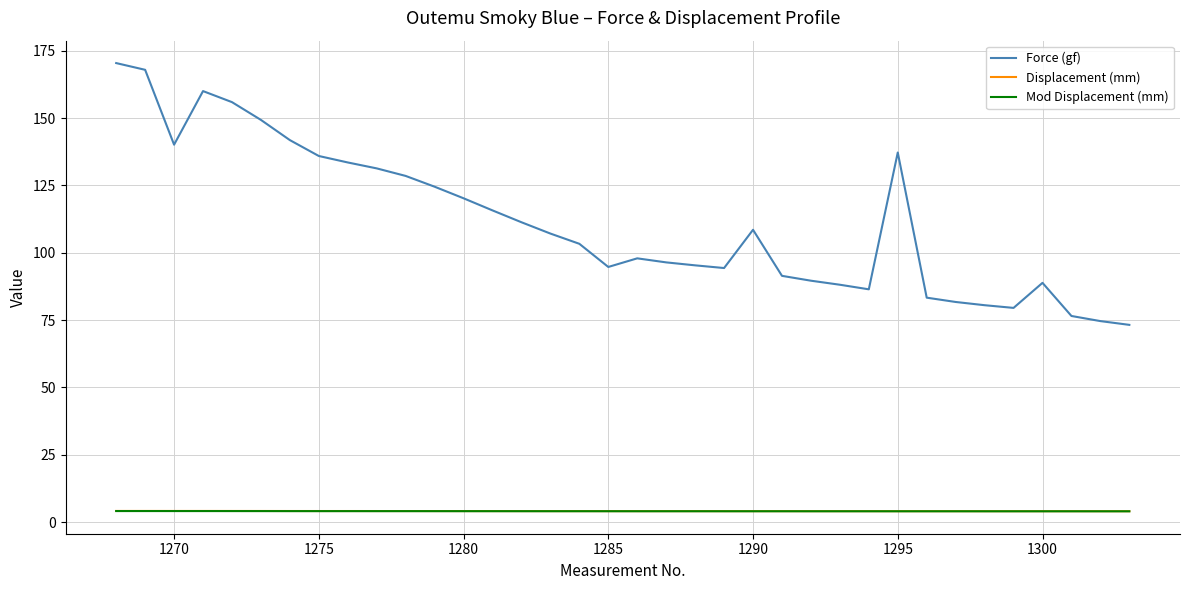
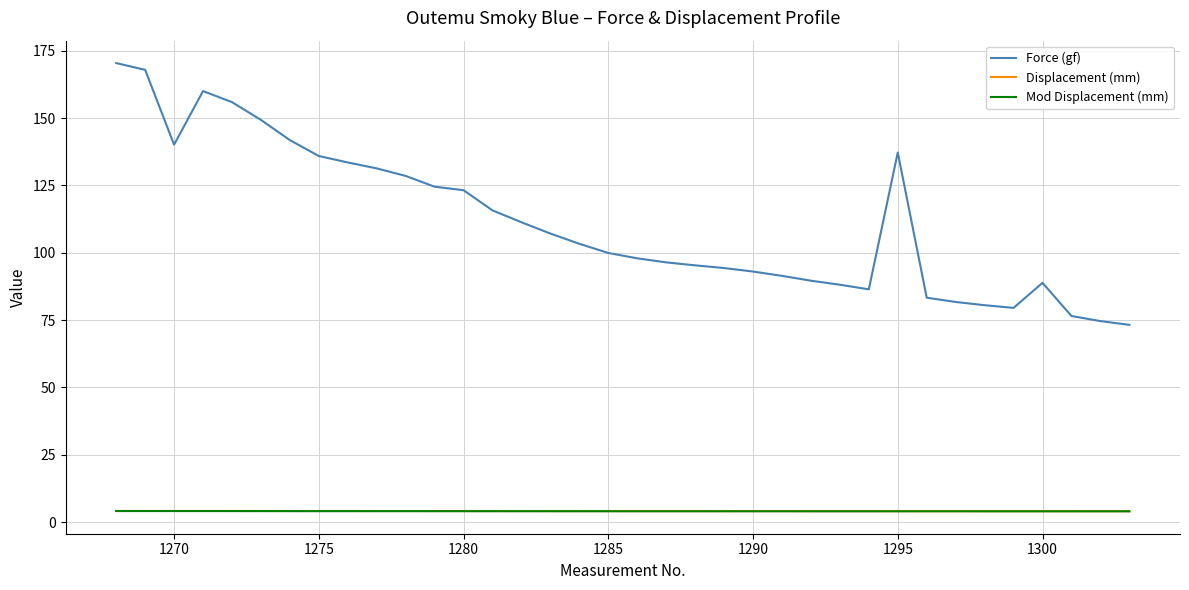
  {
    "Force (gf)": {
      "1270": 140,
      "1275": 136,
-     "1280": 120,
-     "1285": 95,
-     "1290": 109,
+     "1280": 123,
+     "1285": 100,
+     "1290": 93,
      "1295": 137,
      "1300": 89
    },
    "Mod Displacement (mm)": {
      "1270": 4,
      "1275": 4,
      "1280": 4,
      "1285": 4,
      "1290": 4,
      "1295": 4,
      "1300": 4
    }
  }
